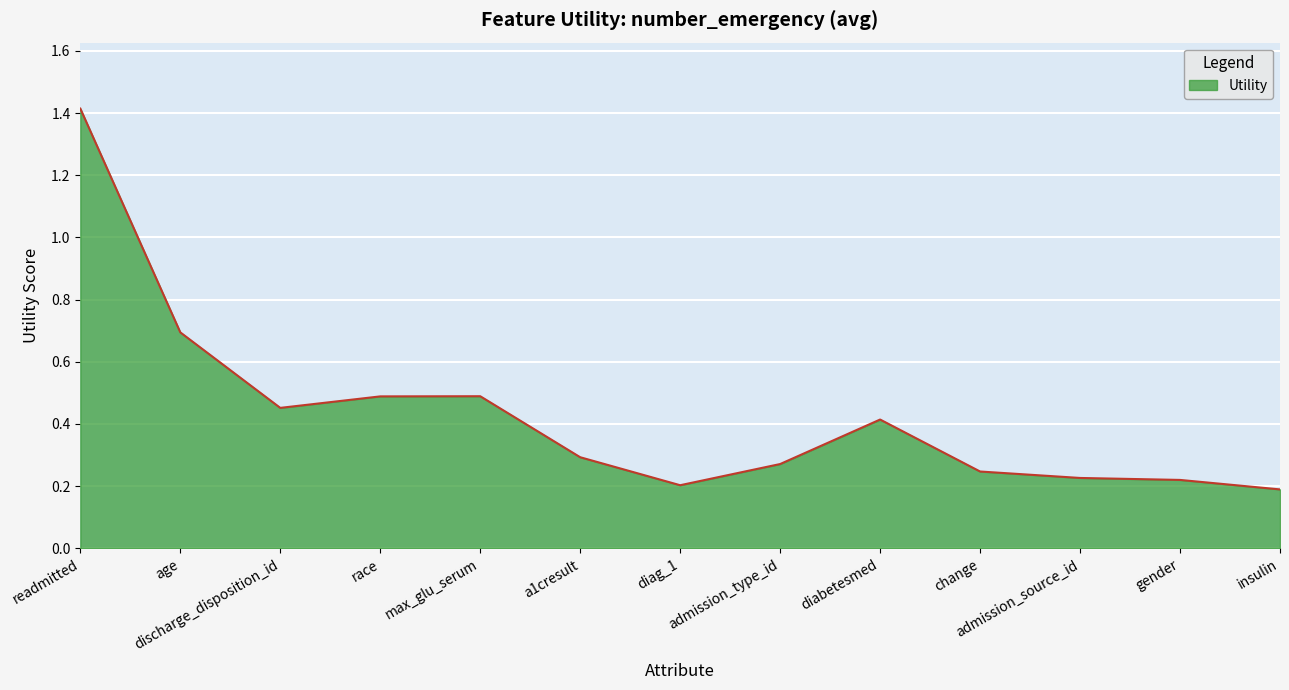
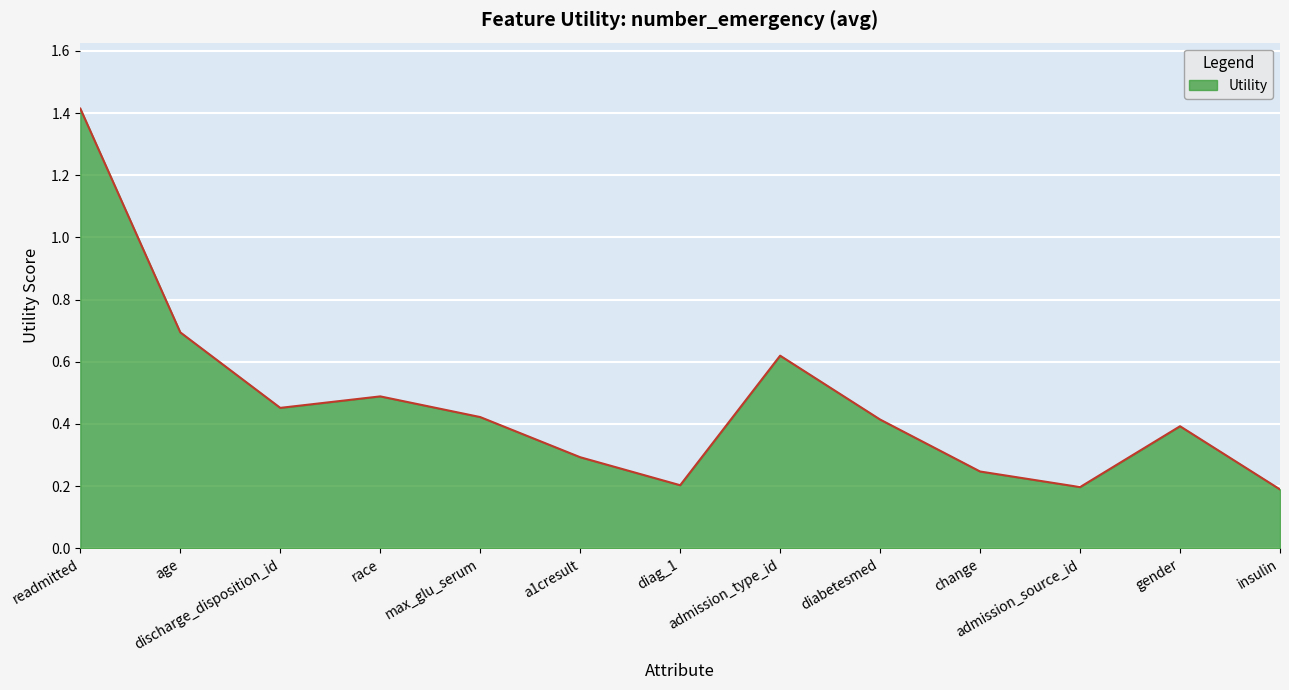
  {
    "readmitted": 1.41,
    "age": 0.69,
    "discharge_disposition_id": 0.45,
    "race": 0.49,
-   "max_glu_serum": 0.49,
+   "max_glu_serum": 0.42,
    "a1cresult": 0.29,
    "diag_1": 0.20,
-   "admission_type_id": 0.27,
+   "admission_type_id": 0.62,
    "diabetesmed": 0.41,
    "change": 0.25,
-   "admission_source_id": 0.23,
-   "gender": 0.22,
+   "admission_source_id": 0.20,
+   "gender": 0.39,
    "insulin": 0.19
  }
